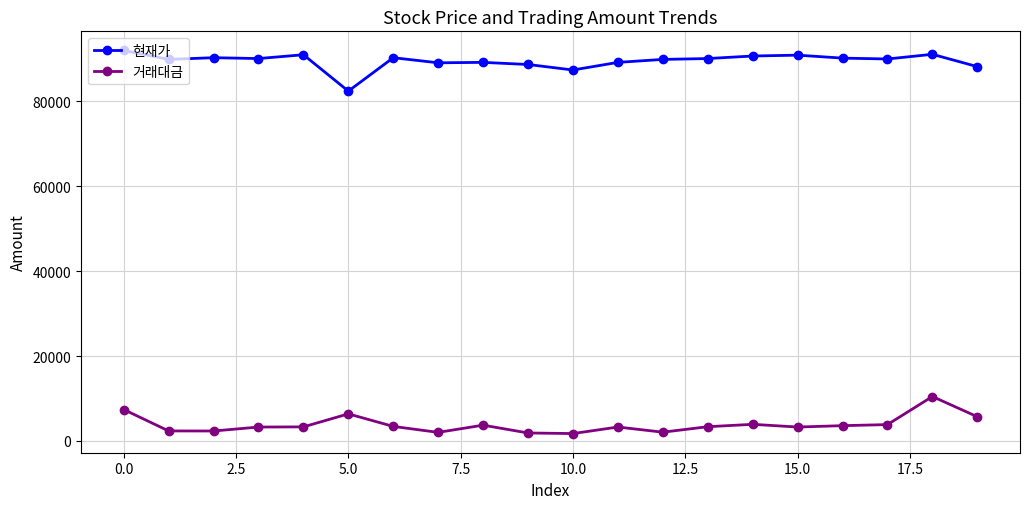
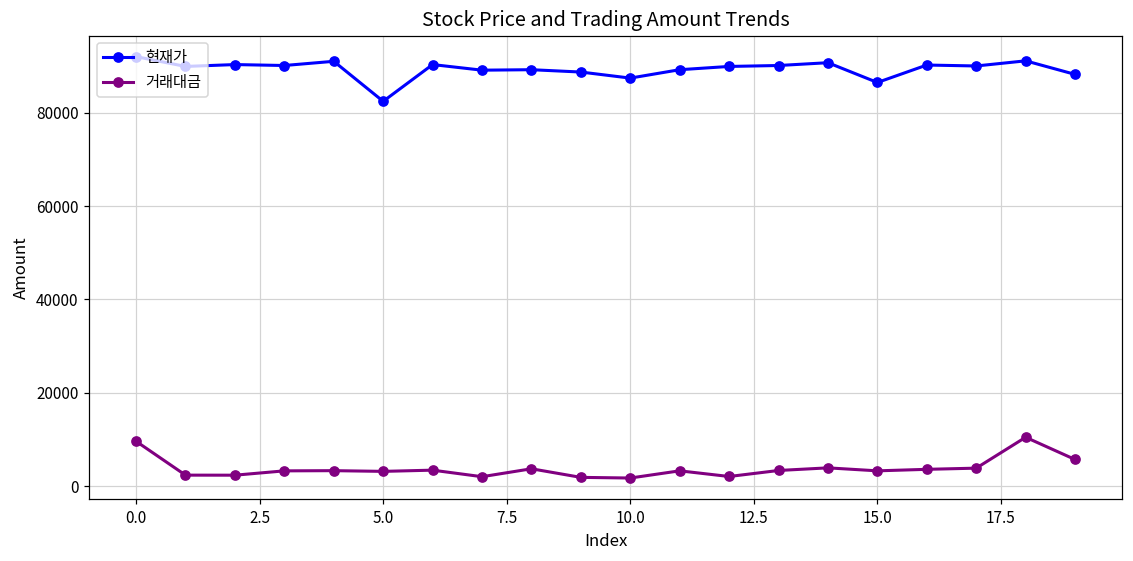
  {
    "현재가": {
      "5.0": 82000,
      "10.0": 87000,
-     "15.0": 91000
+     "15.0": 86000
    },
    "거래대금": {
-     "0.0": 7000,
-     "5.0": 6000,
+     "0.0": 10000,
+     "5.0": 3000,
      "10.0": 2000,
      "15.0": 3000
    }
  }
